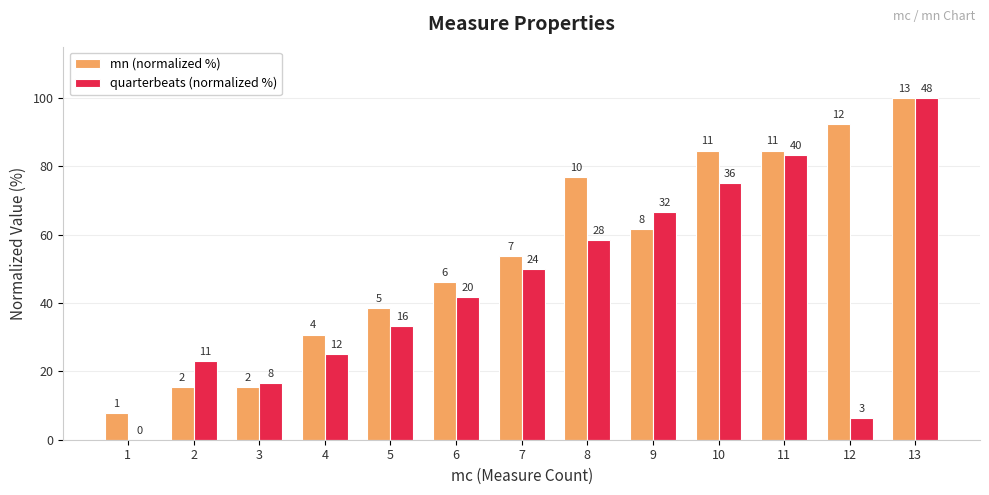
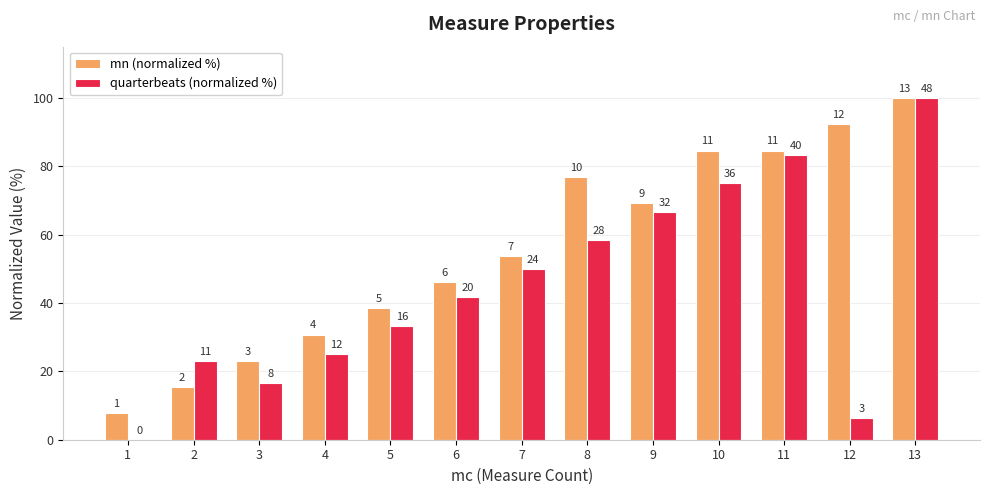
  {
    "mn (normalized %)": {
-     "3": 2,
-     "9": 8
+     "3": 3,
+     "9": 9
    },
    "quarterbeats (normalized %)": {
      "1": 0
    }
  }
